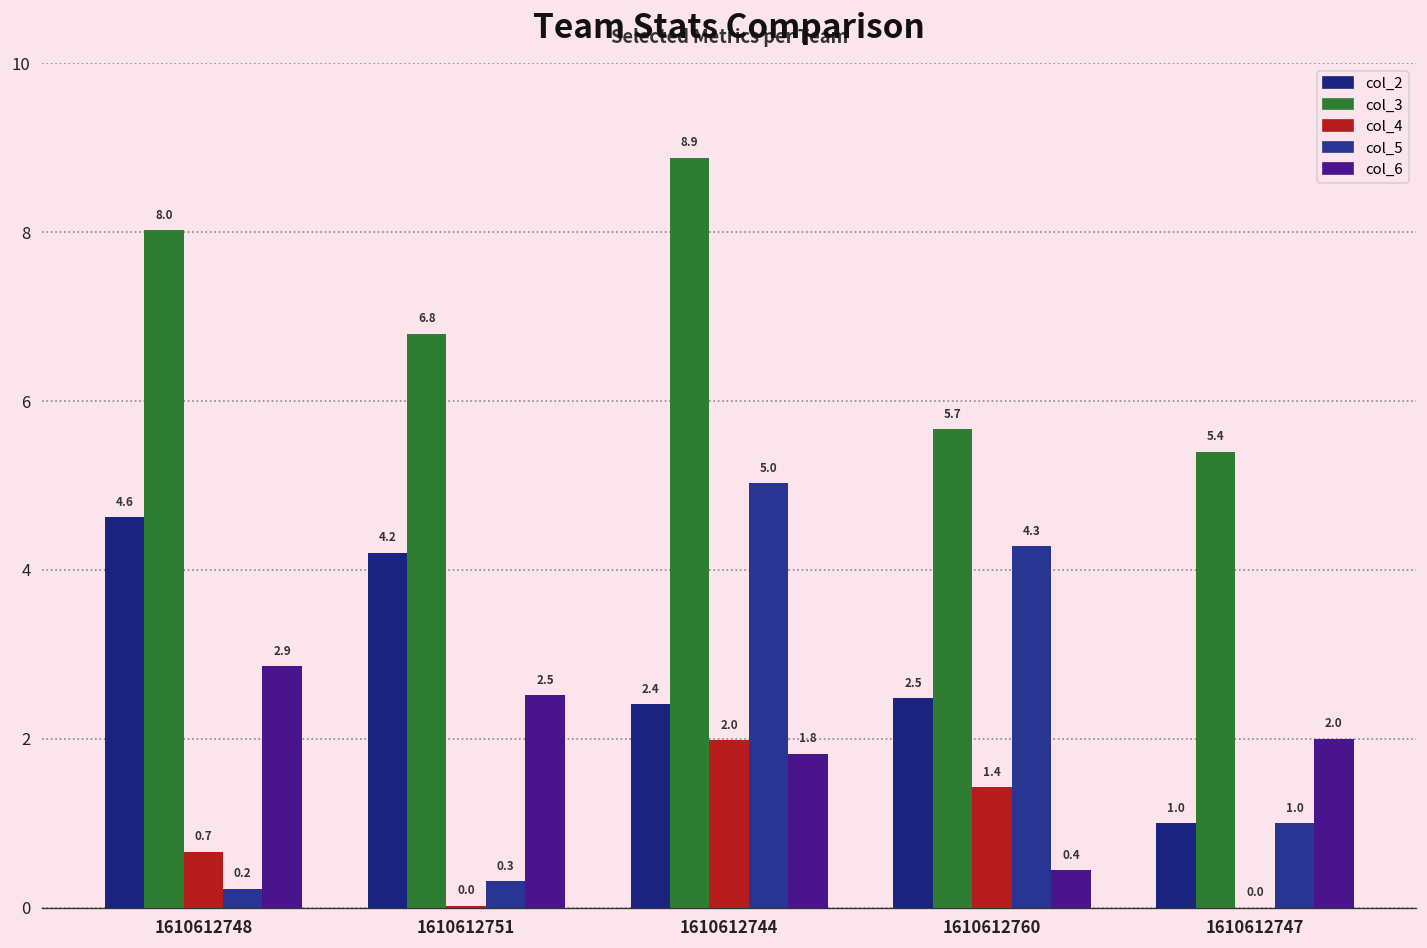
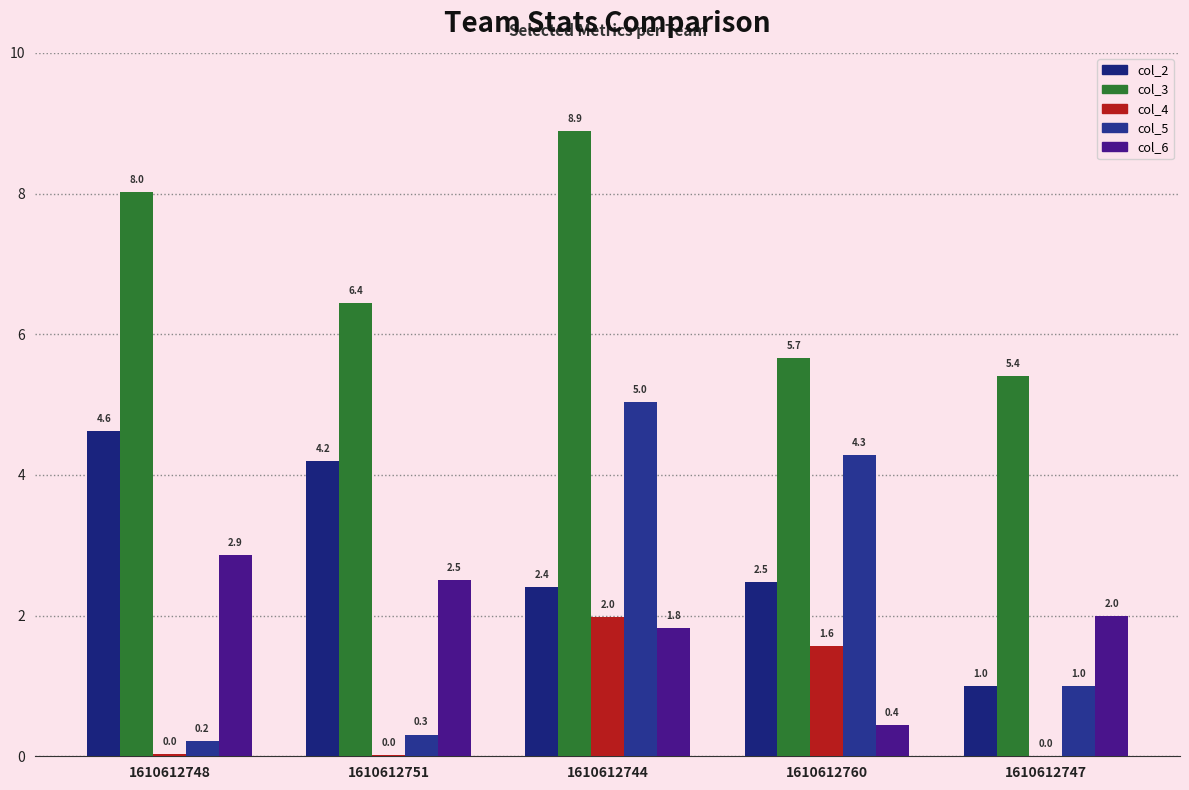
  {
    "col_3": {
      "1610612748": 8.0,
-     "1610612751": 6.8,
+     "1610612751": 6.4,
      "1610612744": 8.9,
      "1610612760": 5.7,
      "1610612747": 5.4
    },
    "col_4": {
-     "1610612748": 0.7,
+     "1610612748": 0.0,
      "1610612751": 0.0,
      "1610612744": 2.0,
-     "1610612760": 1.4,
+     "1610612760": 1.6,
      "1610612747": 0.0
    }
  }
